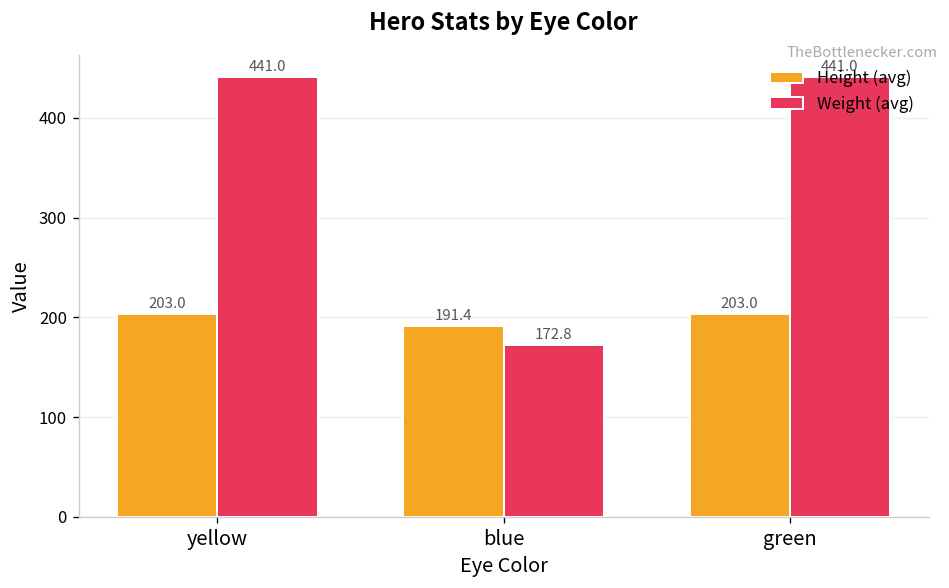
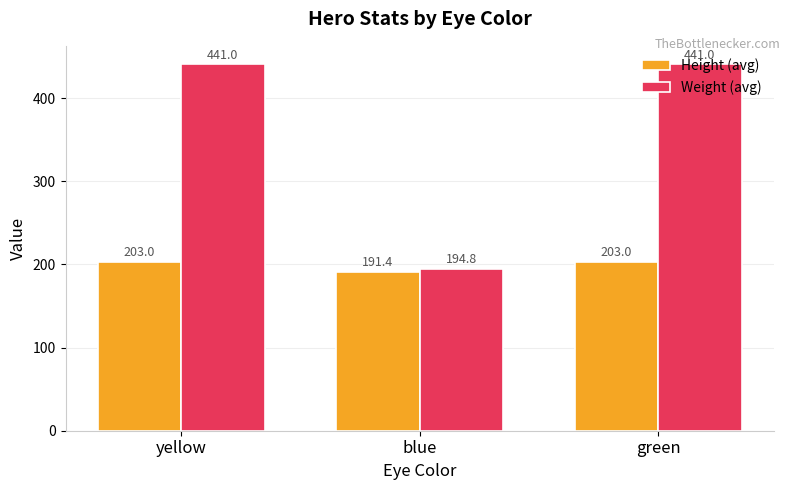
  {
    "Height (avg)": {
      "yellow": 203.0,
      "blue": 191.4,
      "green": 203.0
    },
    "Weight (avg)": {
      "yellow": 441.0,
-     "blue": 172.8
+     "blue": 194.8
    }
  }
